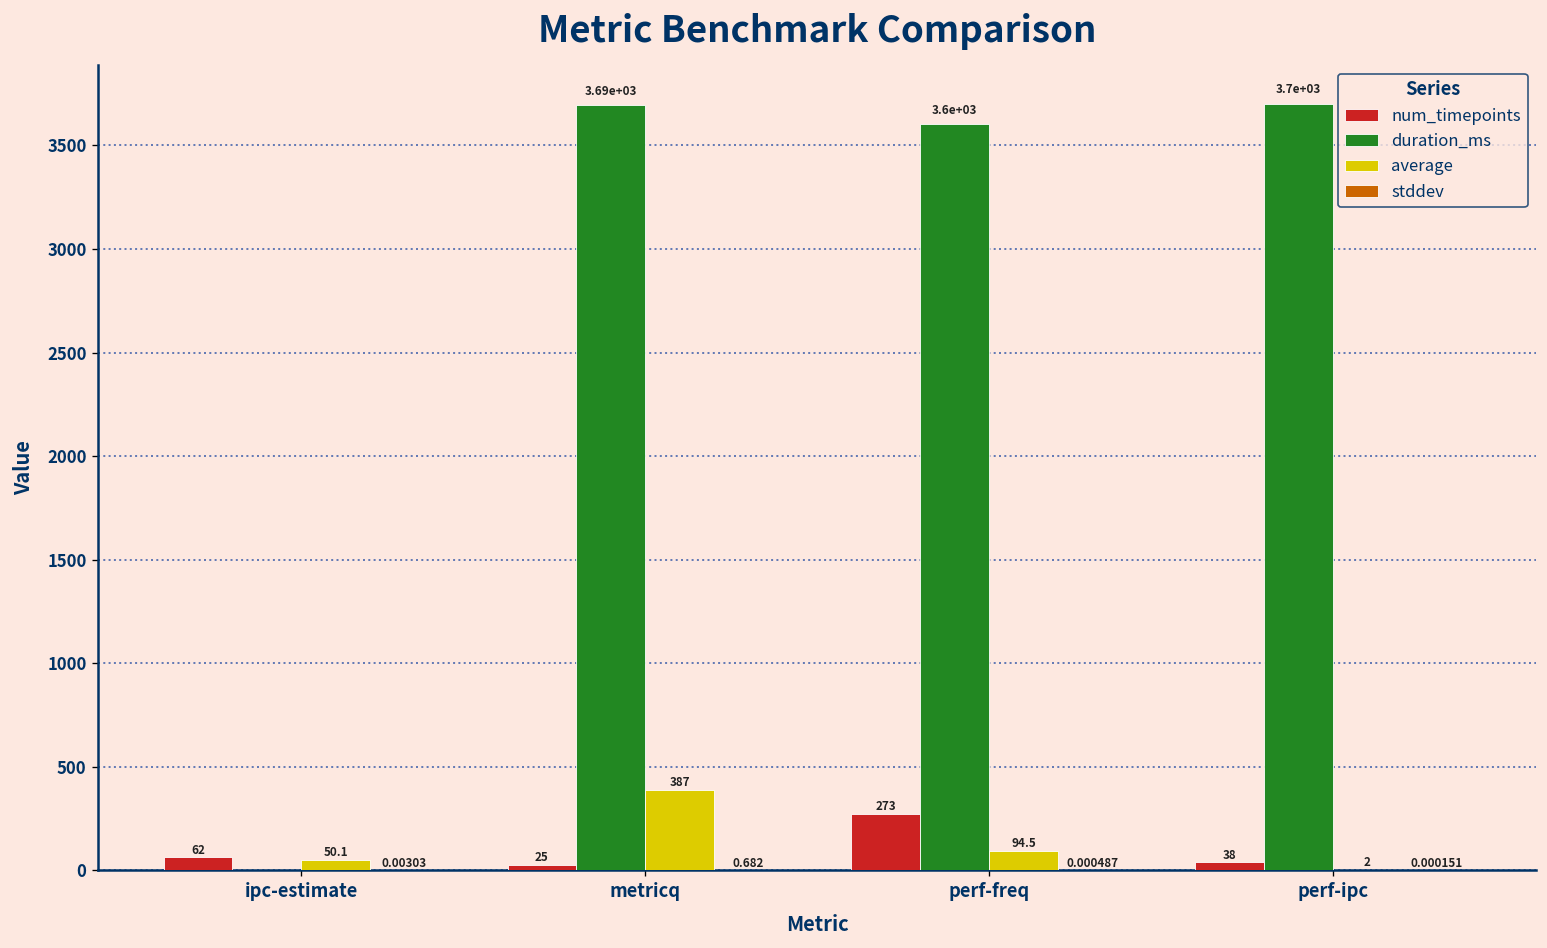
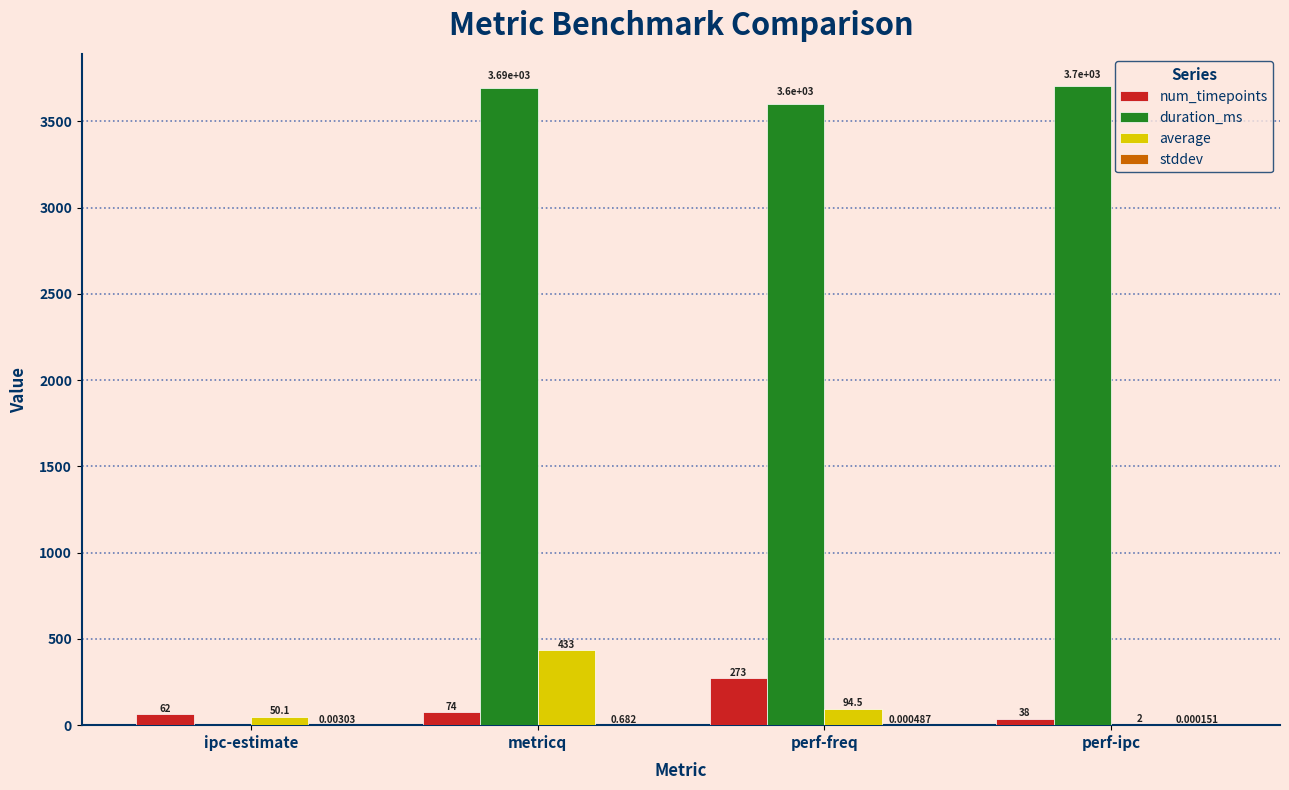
  {
    "num_timepoints": {
      "ipc-estimate": 62,
-     "metricq": 25,
+     "metricq": 74,
      "perf-freq": 273,
      "perf-ipc": 38
    },
    "duration_ms": {
      "ipc-estimate": 0
    },
    "average": {
      "ipc-estimate": 50.1,
-     "metricq": 387,
+     "metricq": 433,
      "perf-freq": 94.5,
      "perf-ipc": 2
    },
    "stddev": {
      "ipc-estimate": 0.00303,
      "metricq": 0.682,
      "perf-freq": 0.000487,
      "perf-ipc": 0.000151
    }
  }
